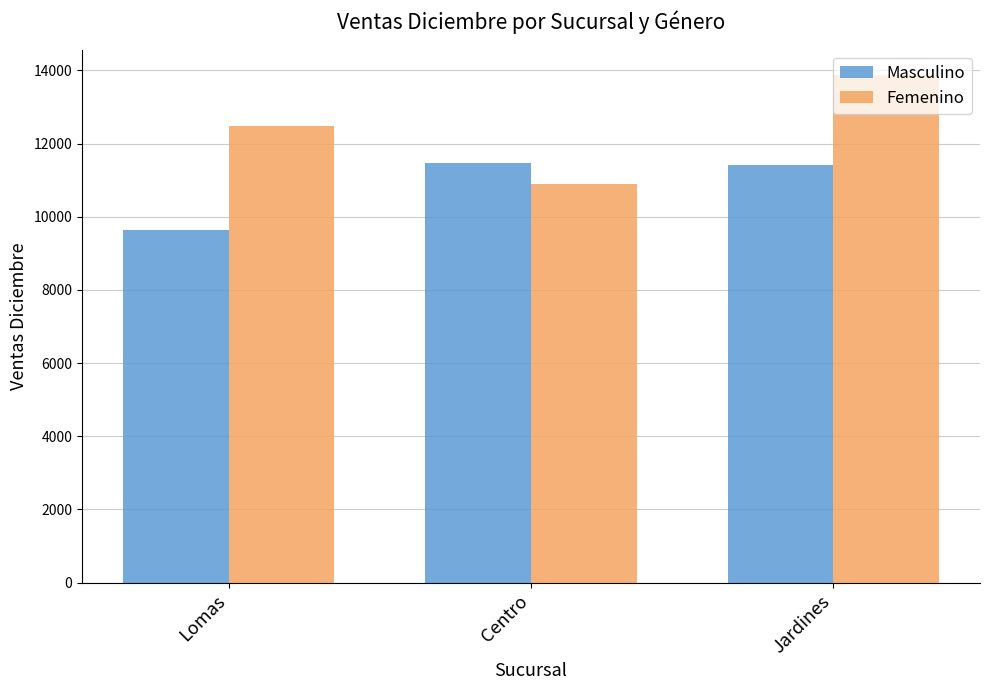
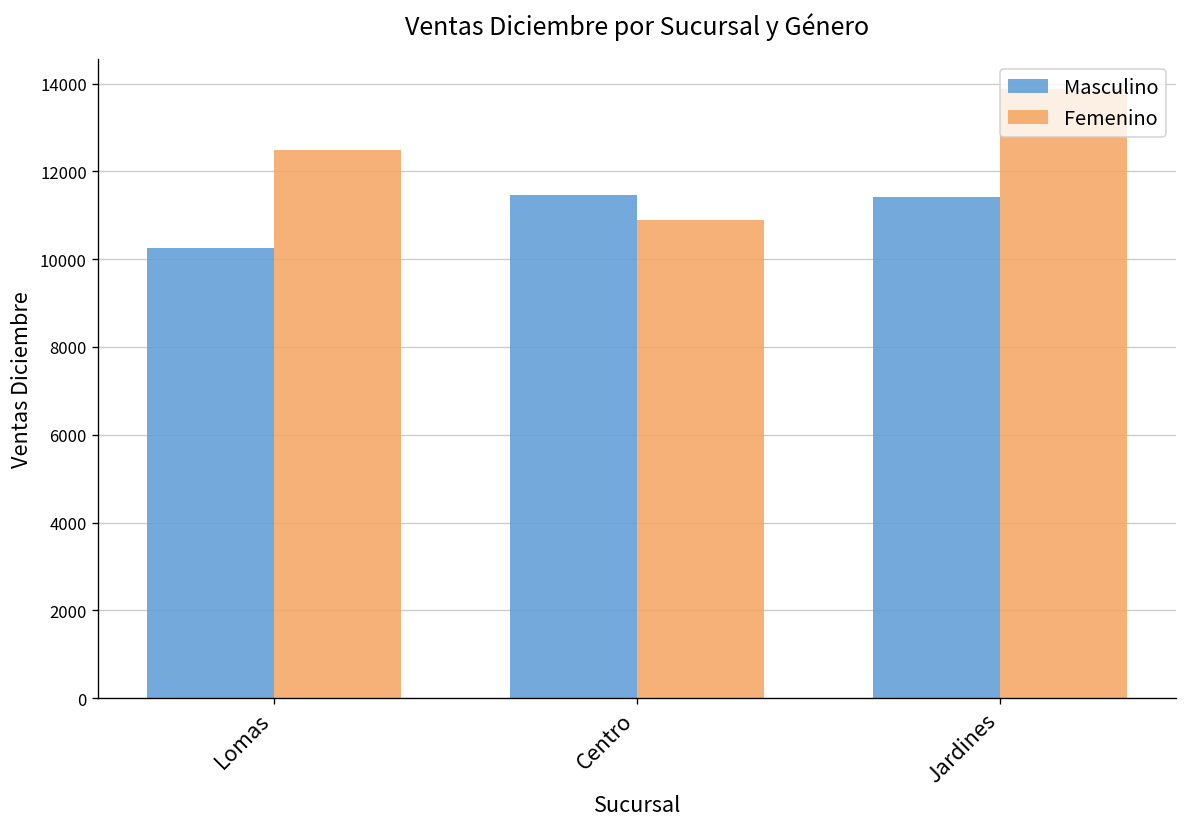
  {
    "Masculino": {
-     "Lomas": 9600,
+     "Lomas": 10200,
      "Centro": 11500,
      "Jardines": 11400
    },
    "Femenino": {
      "Lomas": 12500,
      "Centro": 10900
    }
  }
